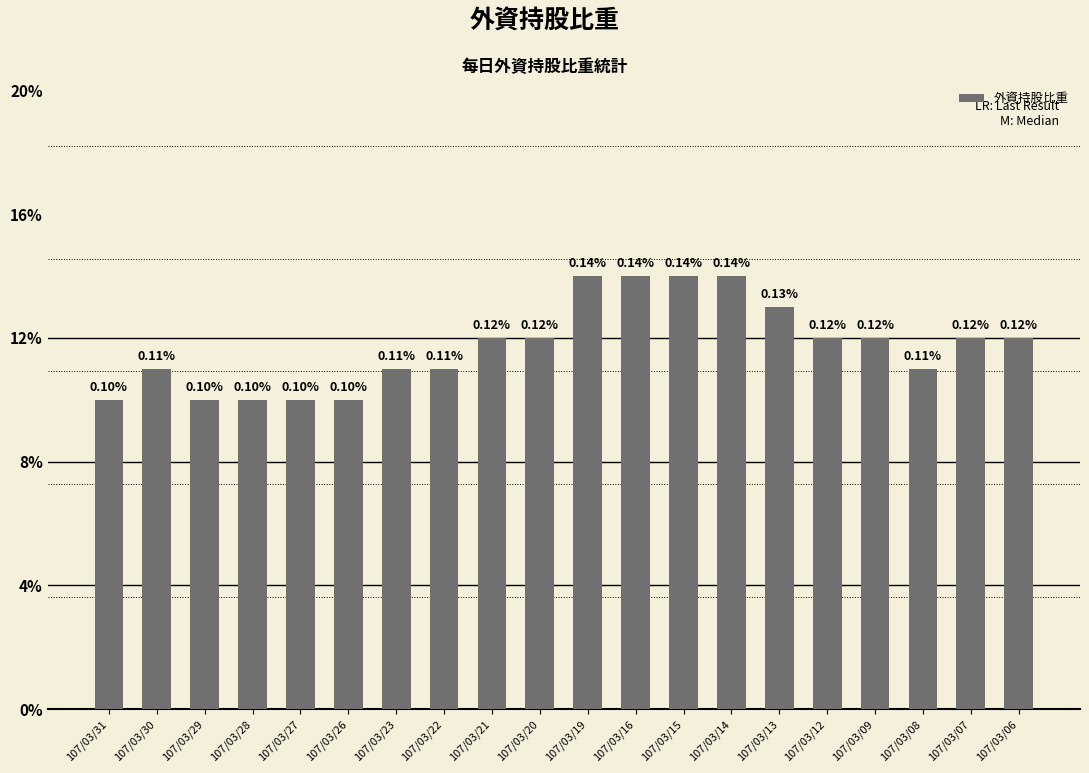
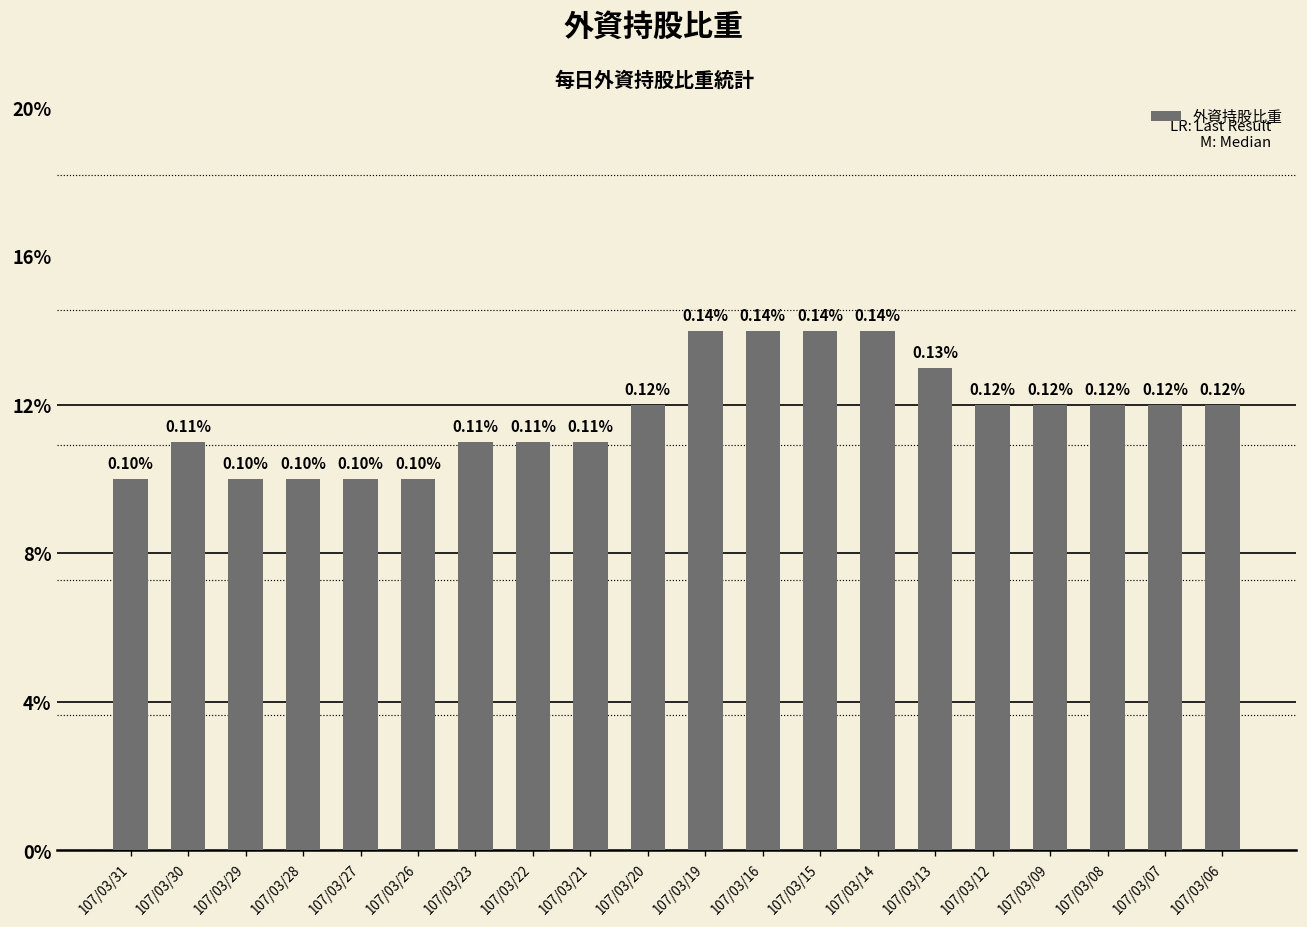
  {
    "107/03/31": "0.10%",
    "107/03/30": "0.11%",
    "107/03/29": "0.10%",
    "107/03/28": "0.10%",
    "107/03/27": "0.10%",
    "107/03/26": "0.10%",
    "107/03/23": "0.11%",
    "107/03/22": "0.11%",
-   "107/03/21": "0.12%",
+   "107/03/21": "0.11%",
    "107/03/20": "0.12%",
    "107/03/19": "0.14%",
    "107/03/16": "0.14%",
    "107/03/15": "0.14%",
    "107/03/14": "0.14%",
    "107/03/13": "0.13%",
    "107/03/12": "0.12%",
    "107/03/09": "0.12%",
-   "107/03/08": "0.11%",
+   "107/03/08": "0.12%",
    "107/03/07": "0.12%",
    "107/03/06": "0.12%"
  }
